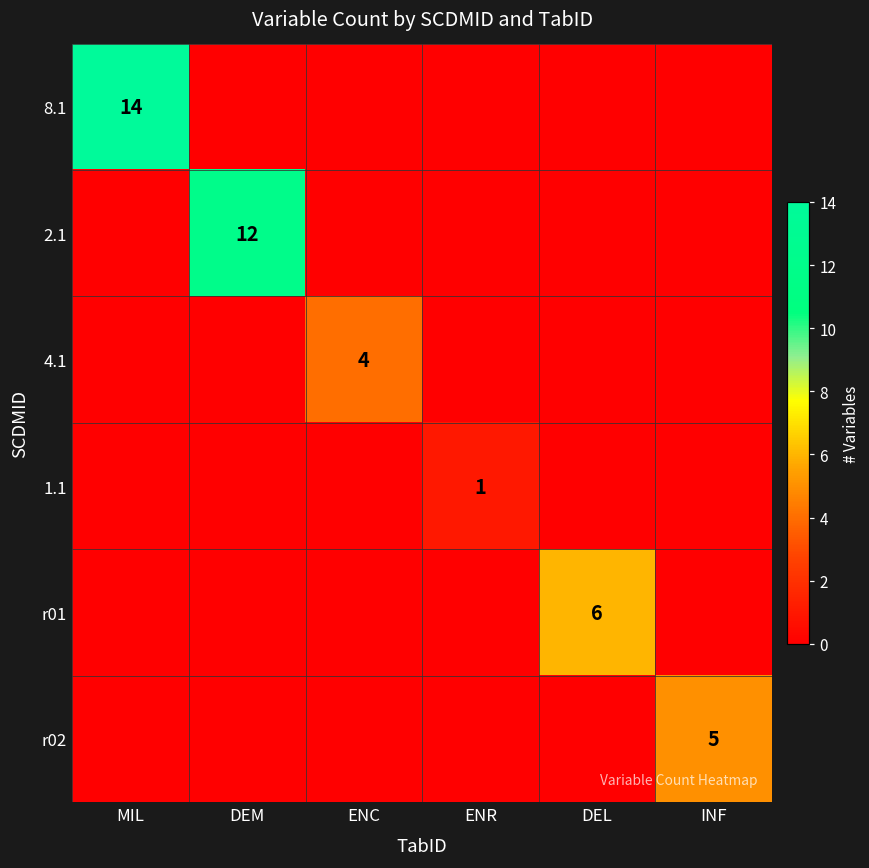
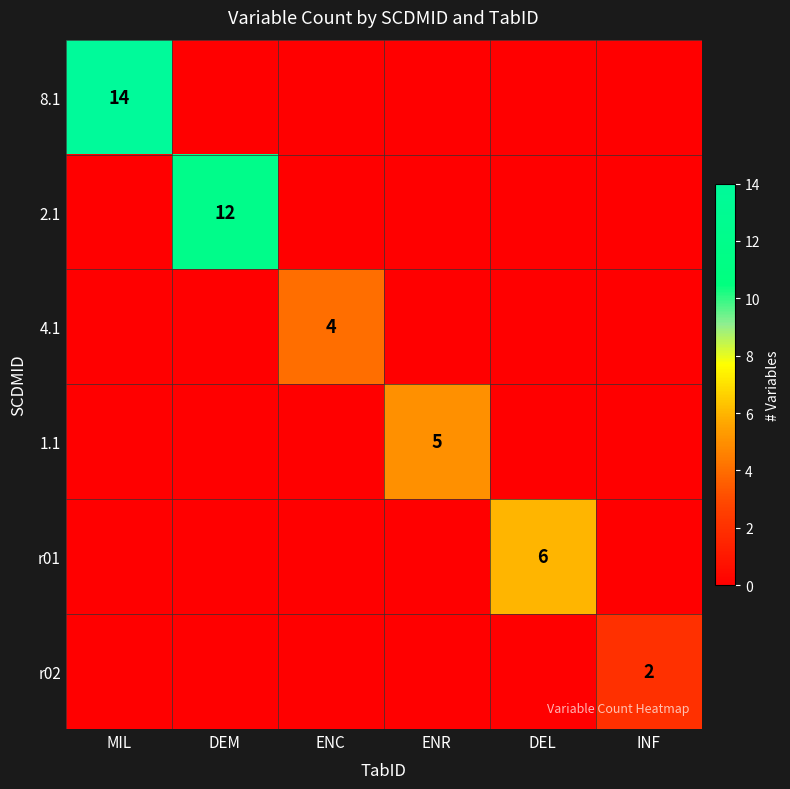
  {
    "8.1": {
      "MIL": 14
    },
    "2.1": {
      "DEM": 12
    },
    "4.1": {
      "ENC": 4
    },
    "1.1": {
-     "ENR": 1
+     "ENR": 5
    },
    "r01": {
      "DEL": 6
    },
    "r02": {
-     "INF": 5
+     "INF": 2
    }
  }
